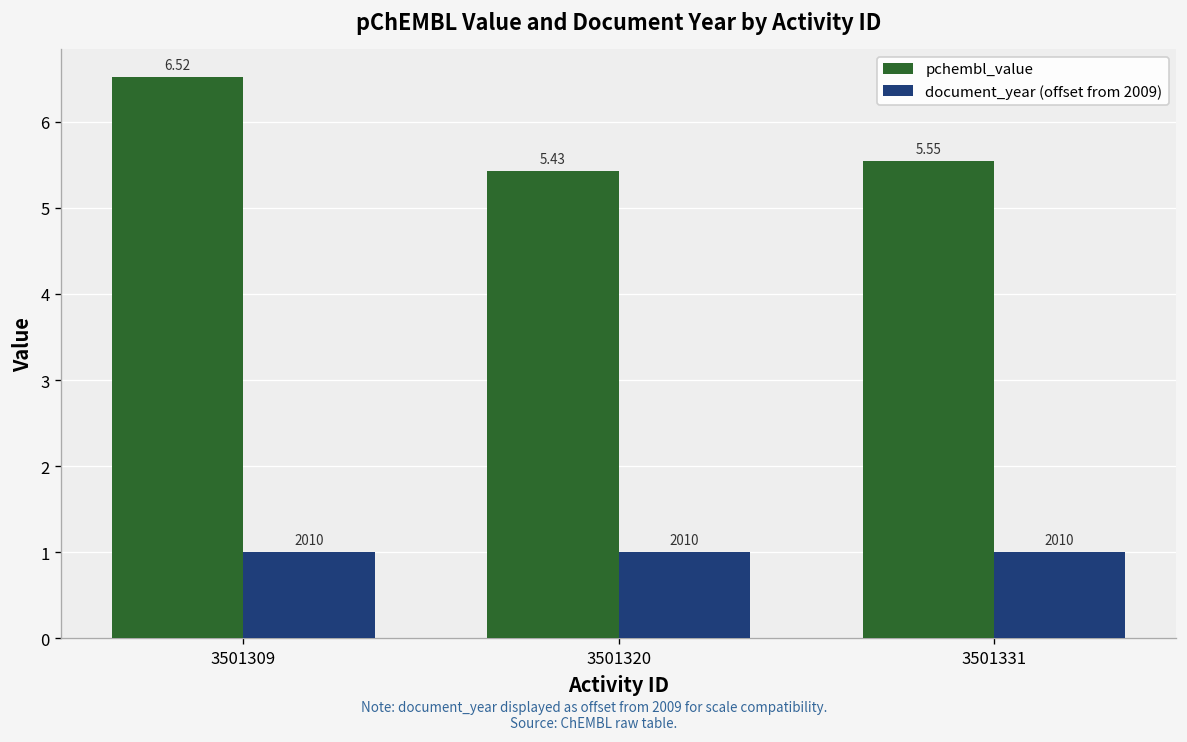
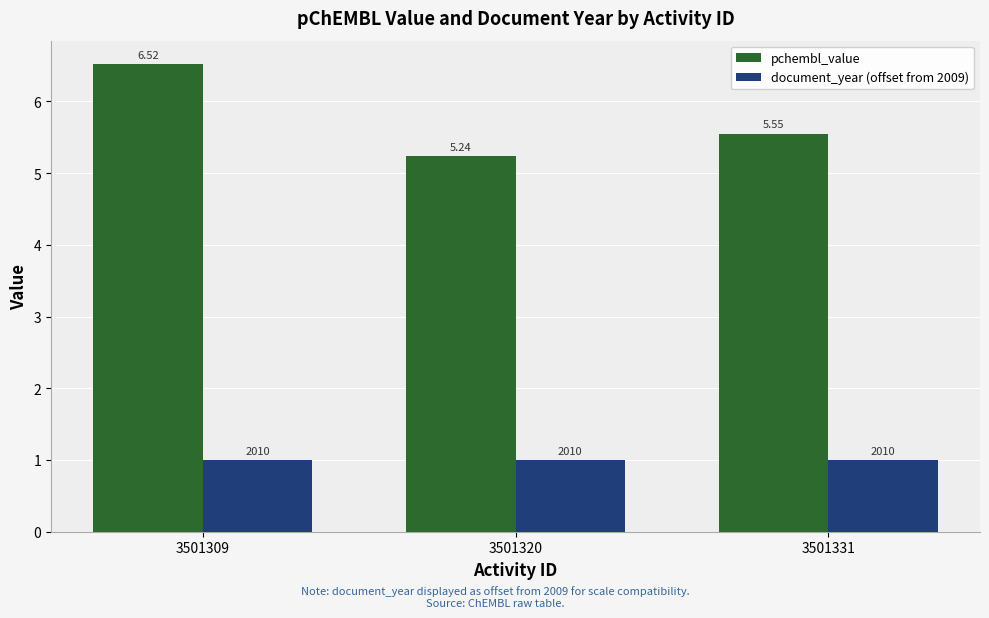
  {
    "pchembl_value": {
      "3501309": 6.52,
-     "3501320": 5.43,
+     "3501320": 5.24,
      "3501331": 5.55
    }
  }
